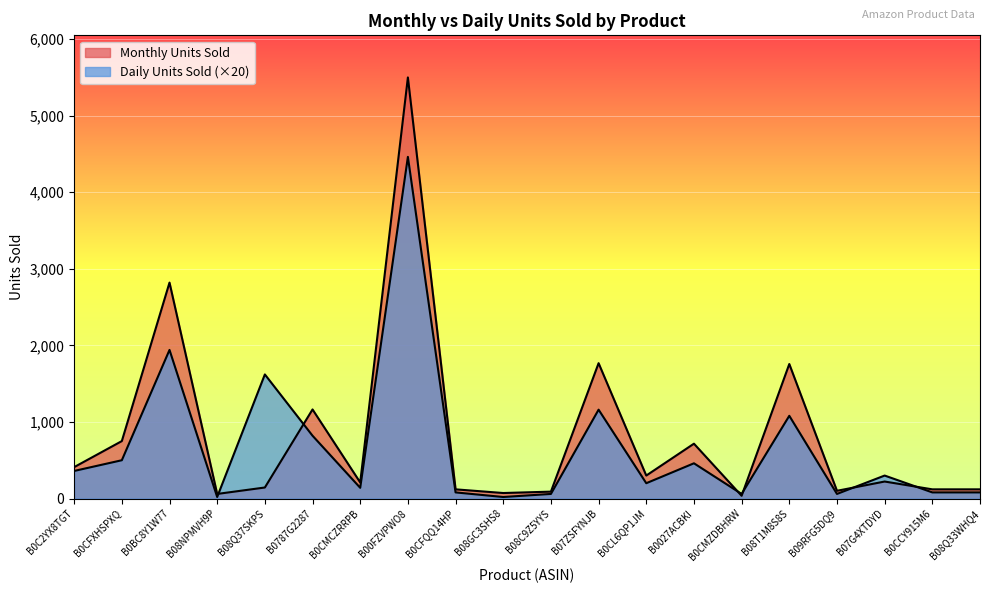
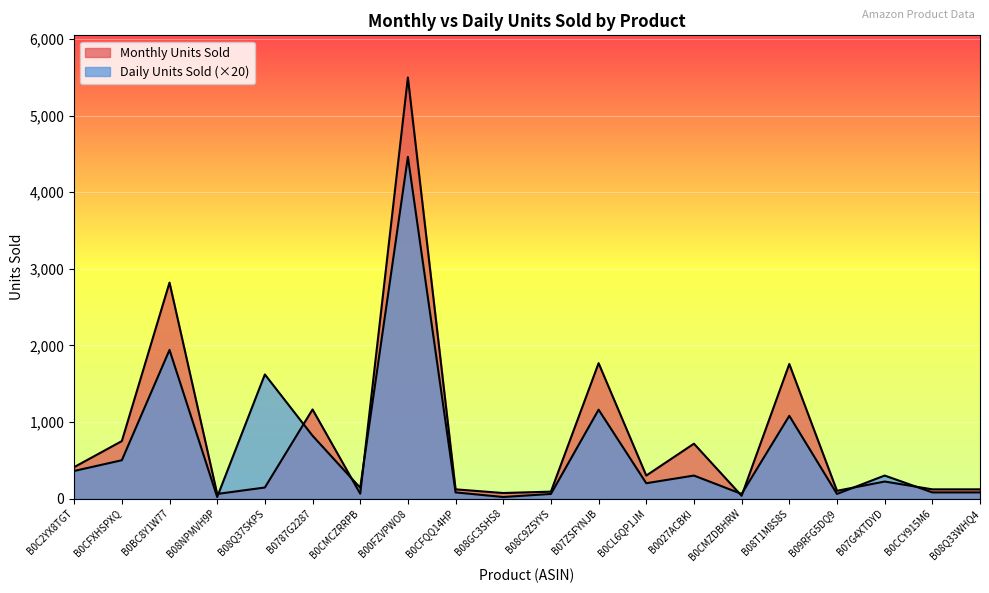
  {
    "Monthly Units Sold": {
      "B0C2YX8TGT": "400",
      "B0CFXHSPXQ": "800",
      "B0BC8Y1W77": "2,800",
      "B08NPMVH9P": "100",
      "B08Q37SKPS": "100",
      "B0787G2287": "1,200",
-     "B0CMCZRRPB": "200",
+     "B0CMCZRRPB": "100",
      "B00FZVPWO8": "5,500",
      "B0CFQQ14HP": "100",
      "B08GC3SHS8": "100",
      "B07ZSFYNJB": "1,800",
      "B0CL6QP1JM": "300",
      "B0027ACBKI": "700",
      "B08T1M8S8S": "1,800",
      "B09RFG5DQ9": "100",
      "B07G4XTDYD": "200",
      "B0CCY915M6": "100",
      "B08Q33WHQ4": "100"
    },
    "Daily Units Sold (×20)": {
      "B0C2YX8TGT": "400",
      "B0CFXHSPXQ": "500",
      "B0BC8Y1W77": "1,900",
      "B08NPMVH9P": "0",
      "B08Q37SKPS": "1,600",
      "B0787G2287": "800",
      "B0CMCZRRPB": "100",
      "B00FZVPWO8": "4,500",
      "B0CFQQ14HP": "100",
      "B08GC3SHS8": "0",
      "B07ZSFYNJB": "1,200",
      "B0CL6QP1JM": "200",
-     "B0027ACBKI": "500",
+     "B0027ACBKI": "300",
      "B08T1M8S8S": "1,100",
      "B09RFG5DQ9": "100",
      "B07G4XTDYD": "300",
      "B0CCY915M6": "100",
      "B08Q33WHQ4": "100"
    }
  }
